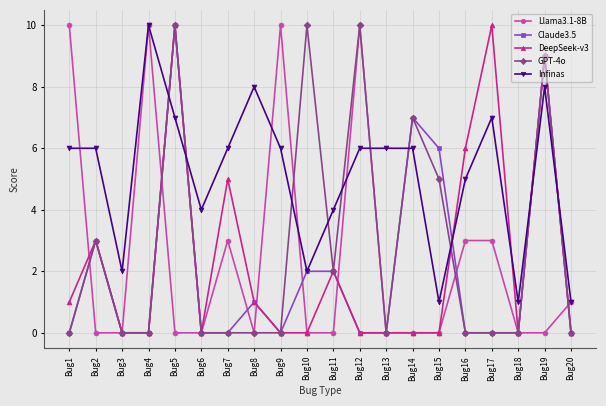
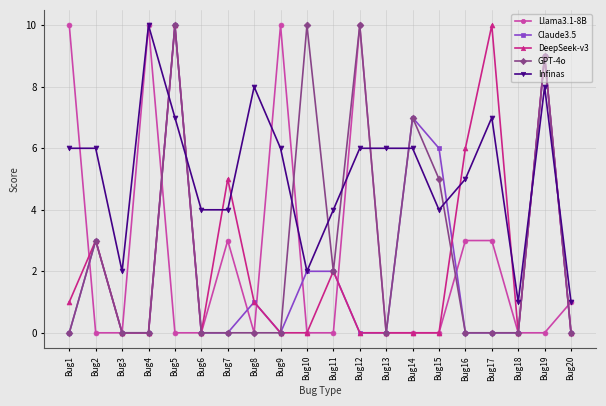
  {
    "Claude3.5": {
      "Bug15": 6
    },
    "GPT-4o": {
      "Bug10": 10,
      "Bug15": 5
    },
    "Infinas": {
      "Bug1": 6,
      "Bug2": 6,
      "Bug3": 2,
      "Bug5": 7,
      "Bug6": 4,
-     "Bug7": 6,
+     "Bug7": 4,
      "Bug8": 8,
      "Bug9": 6,
      "Bug11": 4,
      "Bug12": 6,
      "Bug13": 6,
      "Bug14": 6,
-     "Bug15": 1,
+     "Bug15": 4,
      "Bug16": 5,
      "Bug17": 7,
      "Bug18": 1,
      "Bug19": 8
    }
  }
